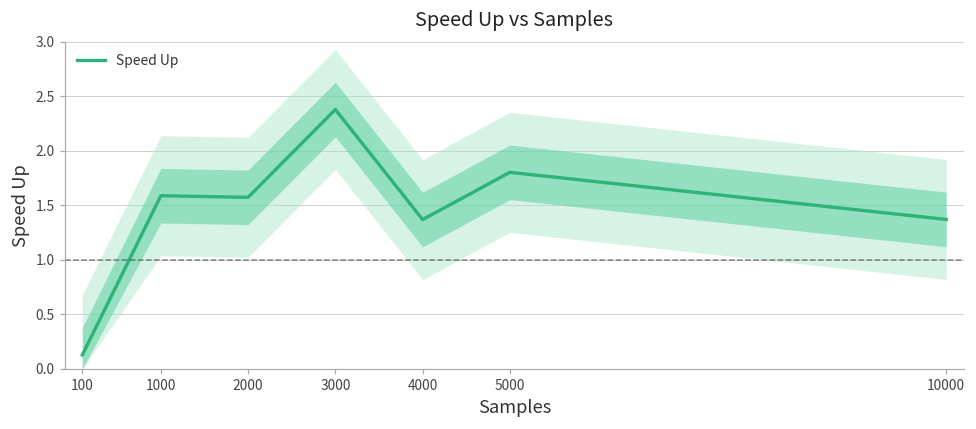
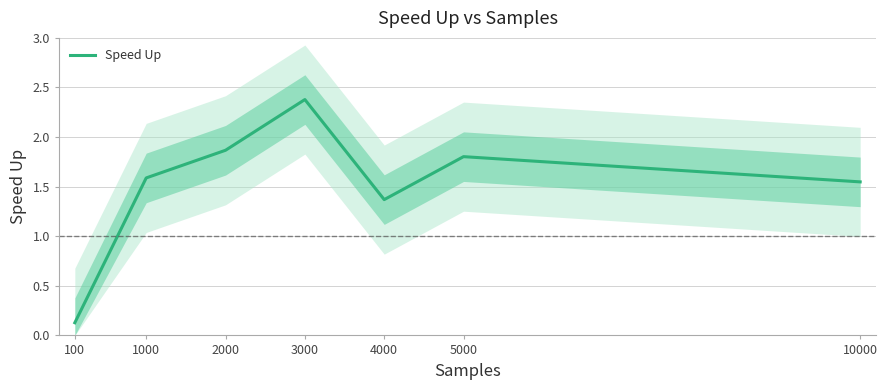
  {
    "Speed Up": {
      "100": 0.1,
      "1000": 1.6,
-     "2000": 1.6,
+     "2000": 1.9,
      "3000": 2.4,
      "4000": 1.4,
      "5000": 1.8,
-     "10000": 1.4
+     "10000": 1.5
    }
  }
